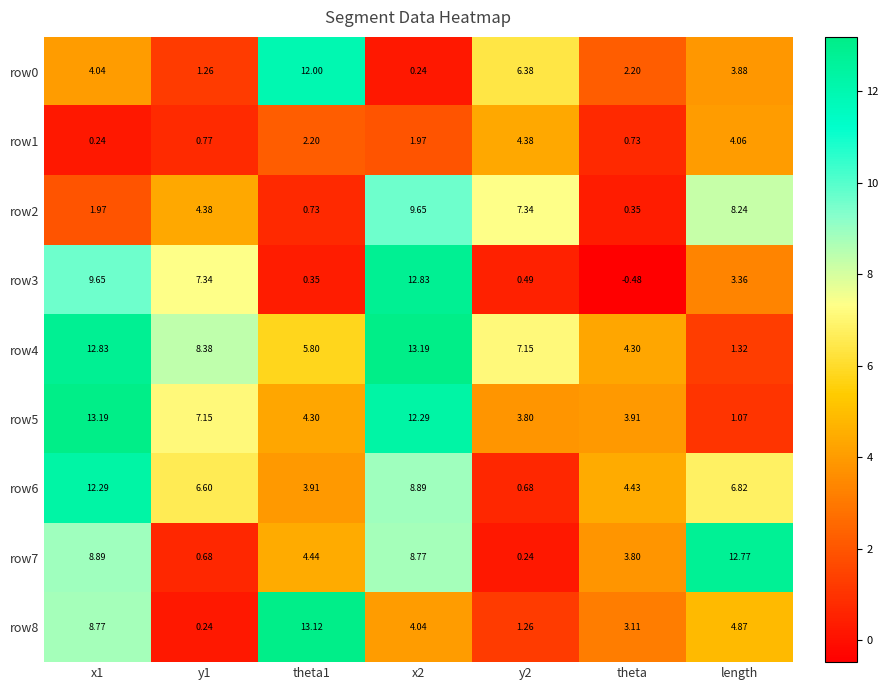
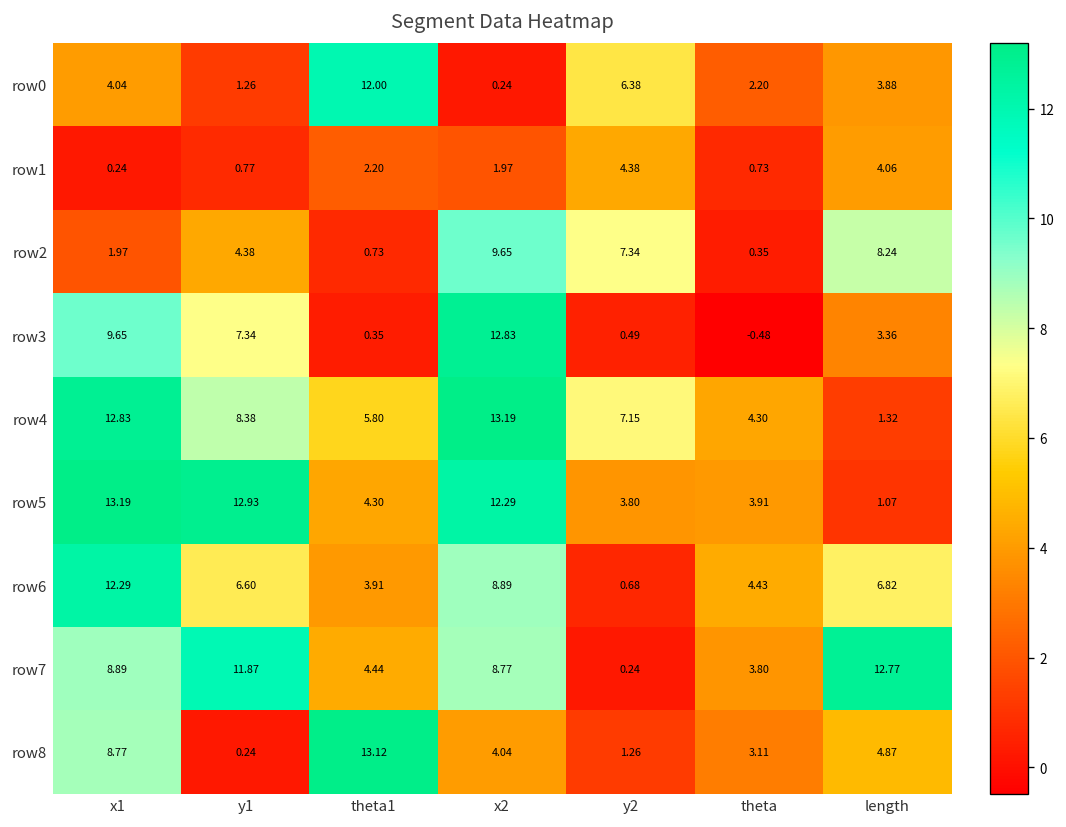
  {
    "row0": {
      "x1": 4.04,
      "y1": 1.26,
      "theta1": 12.00,
      "x2": 0.24,
      "y2": 6.38,
      "theta": 2.20,
      "length": 3.88
    },
    "row1": {
      "x1": 0.24,
      "y1": 0.77,
      "theta1": 2.20,
      "x2": 1.97,
      "y2": 4.38,
      "theta": 0.73,
      "length": 4.06
    },
    "row2": {
      "x1": 1.97,
      "y1": 4.38,
      "theta1": 0.73,
      "x2": 9.65,
      "y2": 7.34,
      "theta": 0.35,
      "length": 8.24
    },
    "row3": {
      "x1": 9.65,
      "y1": 7.34,
      "theta1": 0.35,
      "x2": 12.83,
      "y2": 0.49,
      "theta": -0.48,
      "length": 3.36
    },
    "row4": {
      "x1": 12.83,
      "y1": 8.38,
      "theta1": 5.80,
      "x2": 13.19,
      "y2": 7.15,
      "theta": 4.30,
      "length": 1.32
    },
    "row5": {
      "x1": 13.19,
-     "y1": 7.15,
+     "y1": 12.93,
      "theta1": 4.30,
      "x2": 12.29,
      "y2": 3.80,
      "theta": 3.91,
      "length": 1.07
    },
    "row6": {
      "x1": 12.29,
      "y1": 6.60,
      "theta1": 3.91,
      "x2": 8.89,
      "y2": 0.68,
      "theta": 4.43,
      "length": 6.82
    },
    "row7": {
      "x1": 8.89,
-     "y1": 0.68,
+     "y1": 11.87,
      "theta1": 4.44,
      "x2": 8.77,
      "y2": 0.24,
      "theta": 3.80,
      "length": 12.77
    },
    "row8": {
      "x1": 8.77,
      "y1": 0.24,
      "theta1": 13.12,
      "x2": 4.04,
      "y2": 1.26,
      "theta": 3.11,
      "length": 4.87
    }
  }
